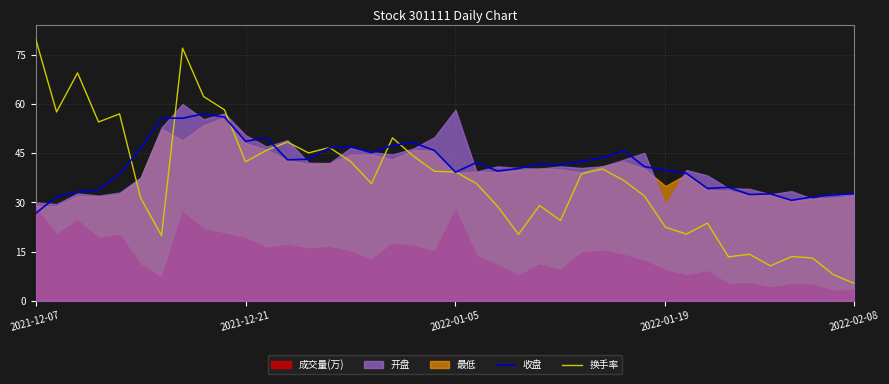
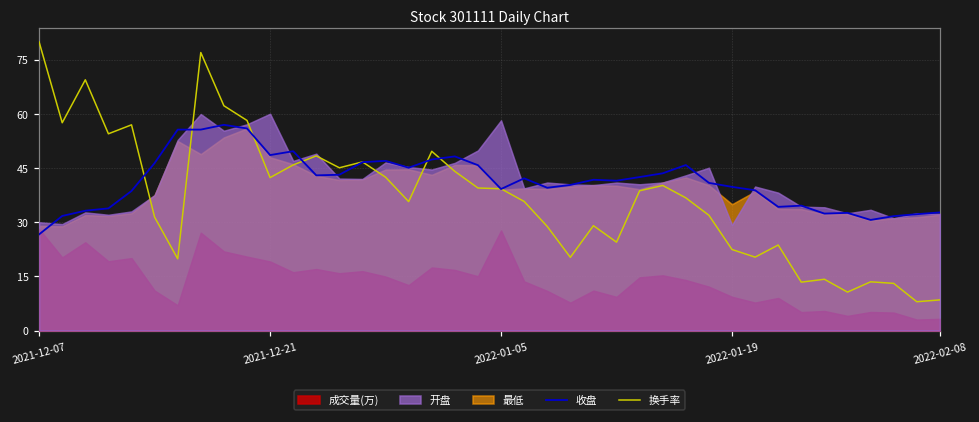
  {
    "收盘": {
      "2021-12-07": 27,
      "2022-01-19": 40
    },
    "成交量(万)": {
      "2021-12-07": 28,
      "2021-12-21": 19,
      "2022-01-05": 28,
      "2022-01-19": 9,
      "2022-02-08": 3
    },
    "换手率": {
      "2021-12-07": 80,
      "2021-12-21": 42,
      "2022-01-19": 22,
-     "2022-02-08": 5
+     "2022-02-08": 8
    },
    "开盘": {
      "2021-12-07": 30,
-     "2021-12-21": 51,
+     "2021-12-21": 60,
      "2022-01-05": 58,
      "2022-01-19": 29
    },
    "最低": {
      "2021-12-07": 29,
      "2022-01-19": 35
    }
  }
